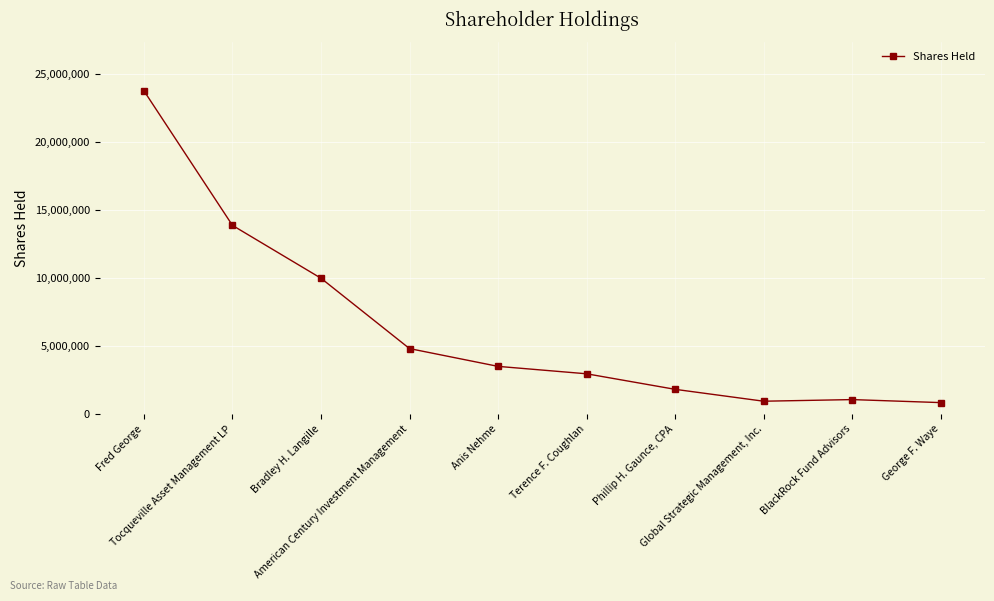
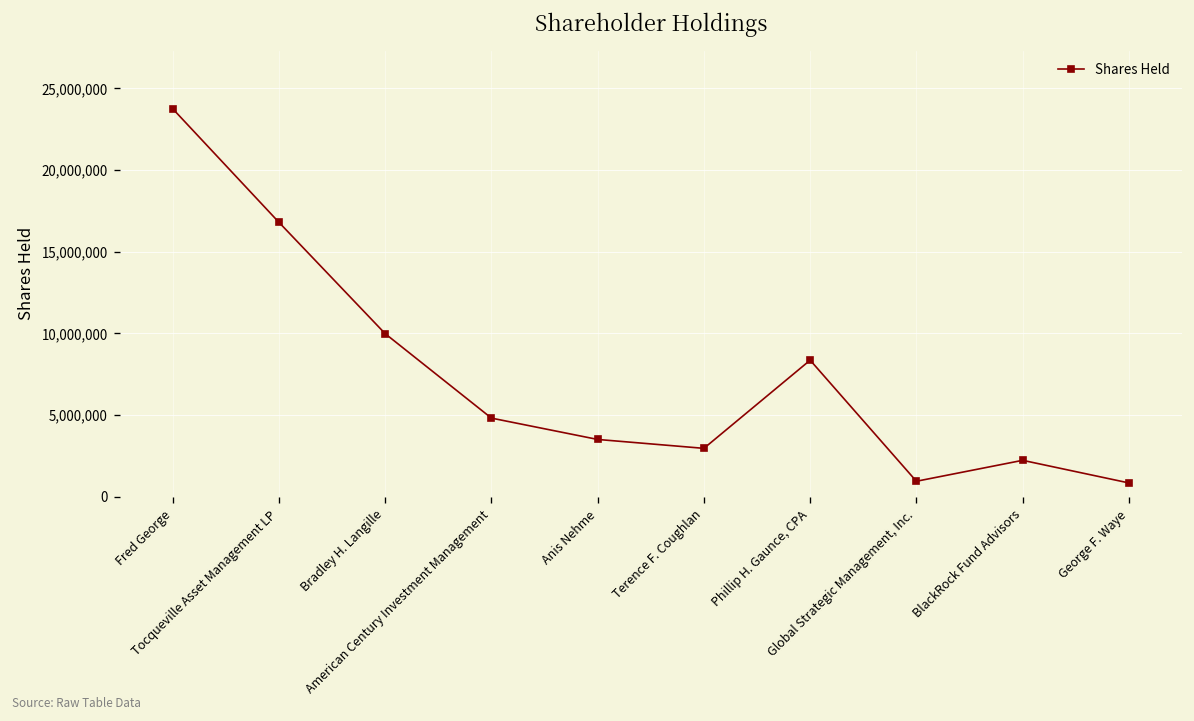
  {
    "Fred George": "23,700,000",
-   "Tocqueville Asset Management LP": "13,900,000",
+   "Tocqueville Asset Management LP": "16,800,000",
    "Bradley H. Langille": "10,000,000",
    "American Century Investment Management": "4,800,000",
    "Anis Nehme": "3,500,000",
    "Terence F. Coughlan": "3,000,000",
-   "Phillip H. Gaunce, CPA": "1,800,000",
+   "Phillip H. Gaunce, CPA": "8,400,000",
    "Global Strategic Management, Inc.": "900,000",
-   "BlackRock Fund Advisors": "1,100,000",
+   "BlackRock Fund Advisors": "2,200,000",
    "George F. Waye": "800,000"
  }
